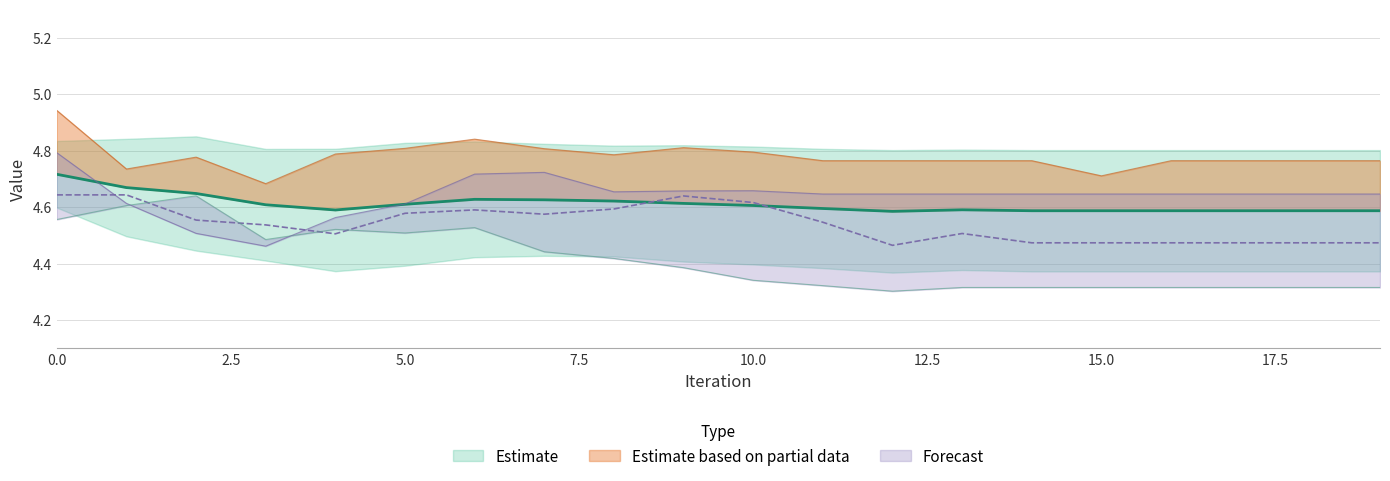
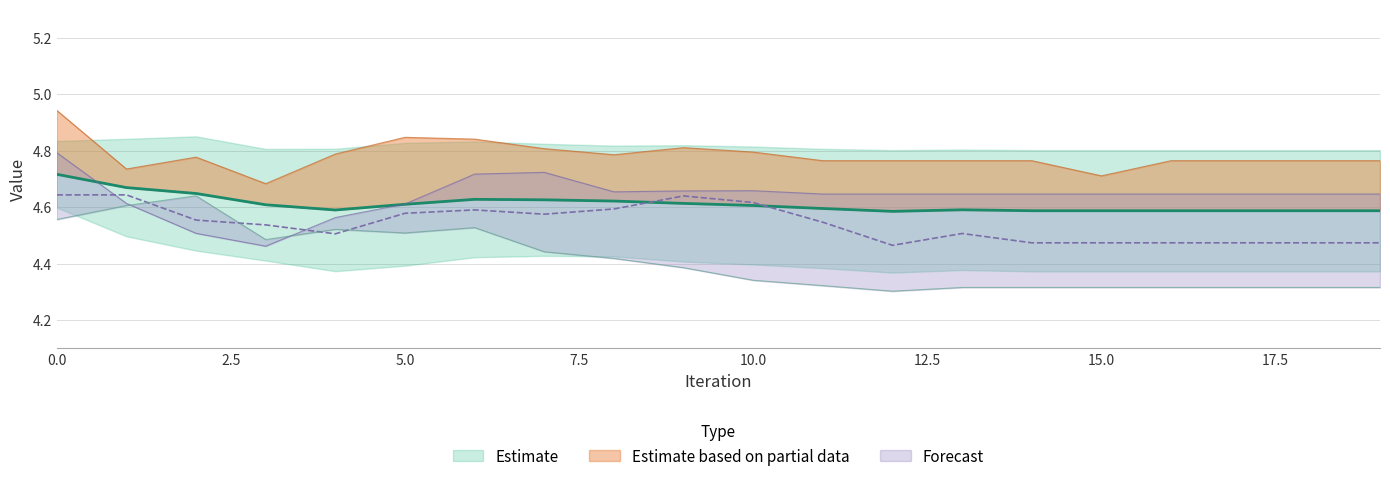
  {
    "Estimate based on partial data": {
      "0.0": 4.94,
-     "5.0": 4.81,
+     "5.0": 4.85,
      "10.0": 4.79,
      "15.0": 4.71
    }
  }
